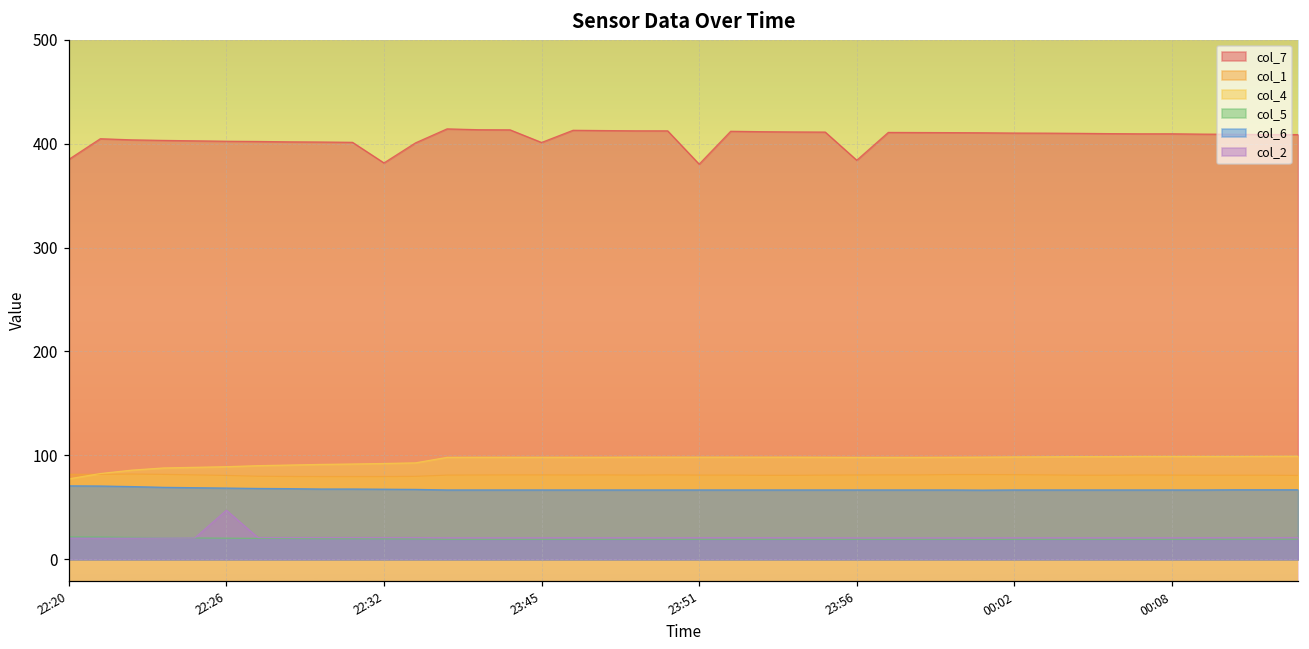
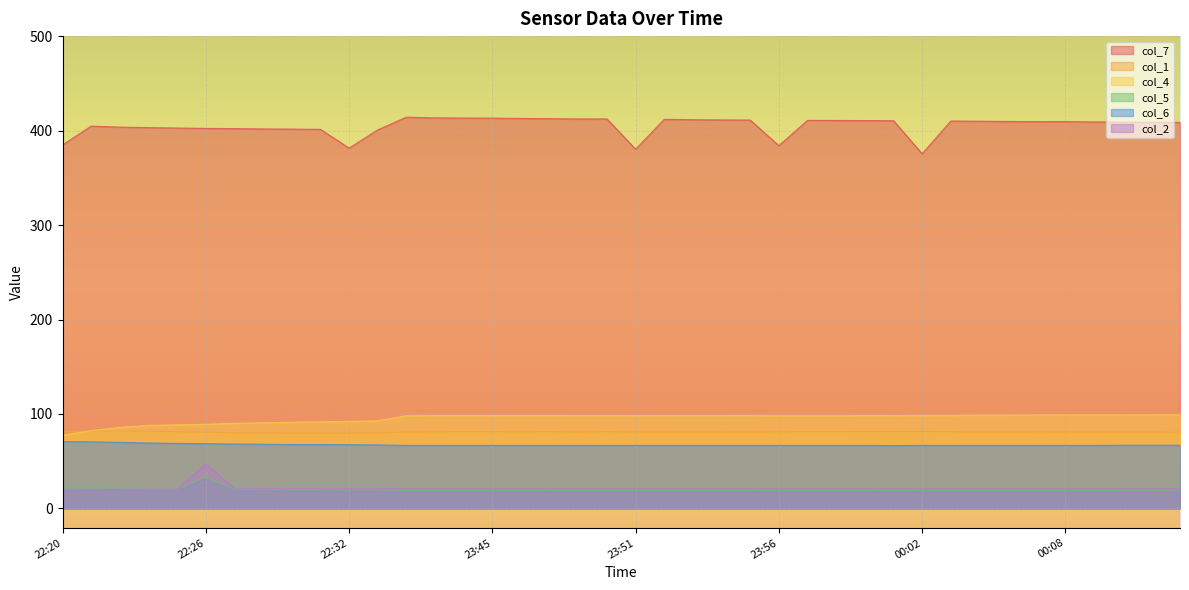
  {
    "col_7": {
      "22:20": 380,
      "22:26": 400,
      "22:32": 380,
-     "23:45": 400,
+     "23:45": 410,
      "23:51": 380,
      "23:56": 380,
-     "00:02": 410,
+     "00:02": 380,
      "00:08": 410
    },
    "col_5": {
-     "22:26": 20
+     "22:26": 30
    },
    "col_6": {
      "22:20": 70,
      "22:26": 70,
      "22:32": 70,
      "23:45": 70,
      "23:51": 70,
      "23:56": 70,
      "00:02": 70,
      "00:08": 70
    },
    "col_2": {
      "22:26": 50
    }
  }
